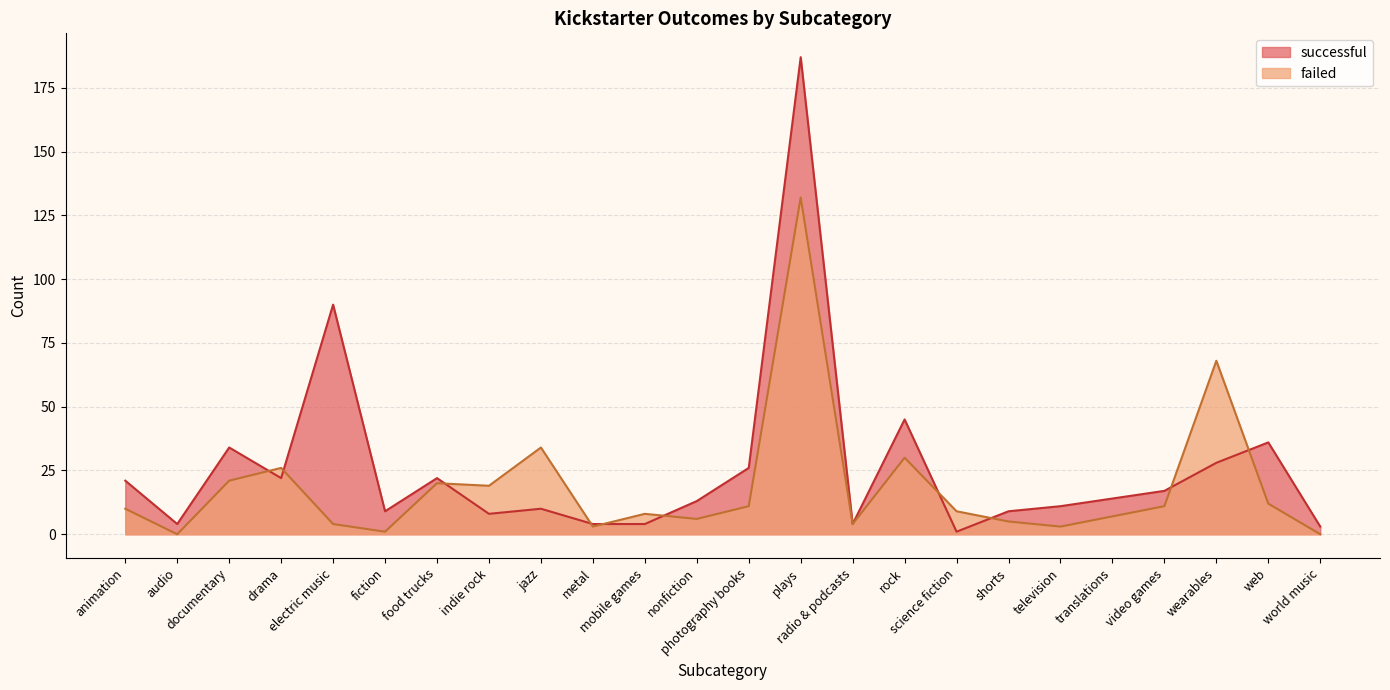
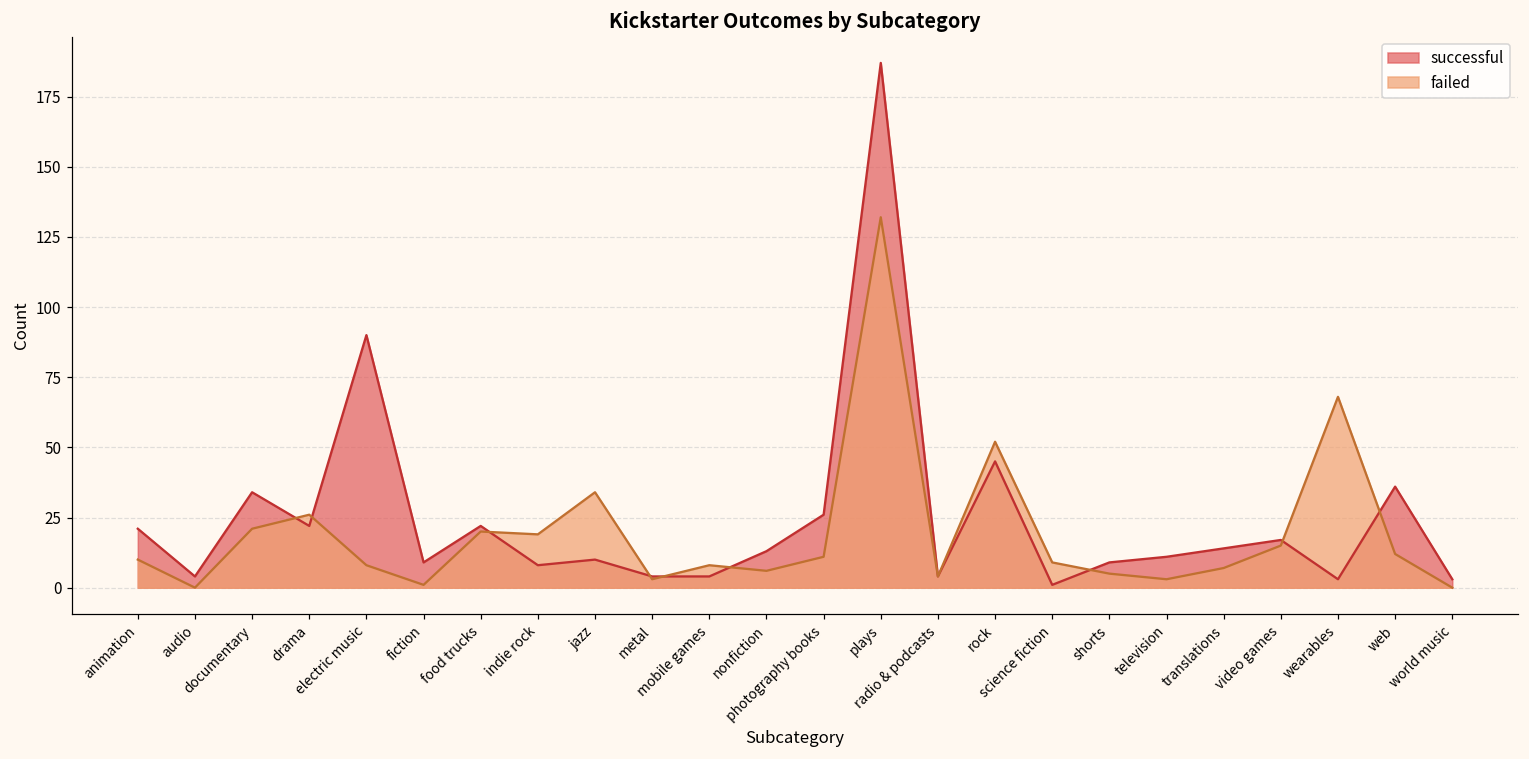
  {
    "successful": {
      "animation": 21,
      "audio": 4,
      "documentary": 34,
      "drama": 22,
      "electric music": 90,
      "fiction": 9,
      "food trucks": 22,
      "indie rock": 8,
      "jazz": 10,
      "metal": 4,
      "mobile games": 4,
      "nonfiction": 13,
      "photography books": 26,
      "plays": 187,
      "rock": 45,
      "science fiction": 1,
      "shorts": 9,
      "television": 11,
      "translations": 14,
      "video games": 17,
-     "wearables": 28,
+     "wearables": 3,
      "web": 36,
      "world music": 3
    },
    "failed": {
      "animation": 10,
      "audio": 0,
      "documentary": 21,
      "drama": 26,
-     "electric music": 4,
+     "electric music": 8,
      "fiction": 1,
      "food trucks": 20,
      "indie rock": 19,
      "jazz": 34,
      "metal": 3,
      "mobile games": 8,
      "nonfiction": 6,
      "photography books": 11,
      "plays": 132,
-     "rock": 30,
+     "rock": 52,
      "science fiction": 9,
      "shorts": 5,
      "television": 3,
      "translations": 7,
-     "video games": 11,
+     "video games": 15,
      "wearables": 68,
      "web": 12,
      "world music": 0
    }
  }
